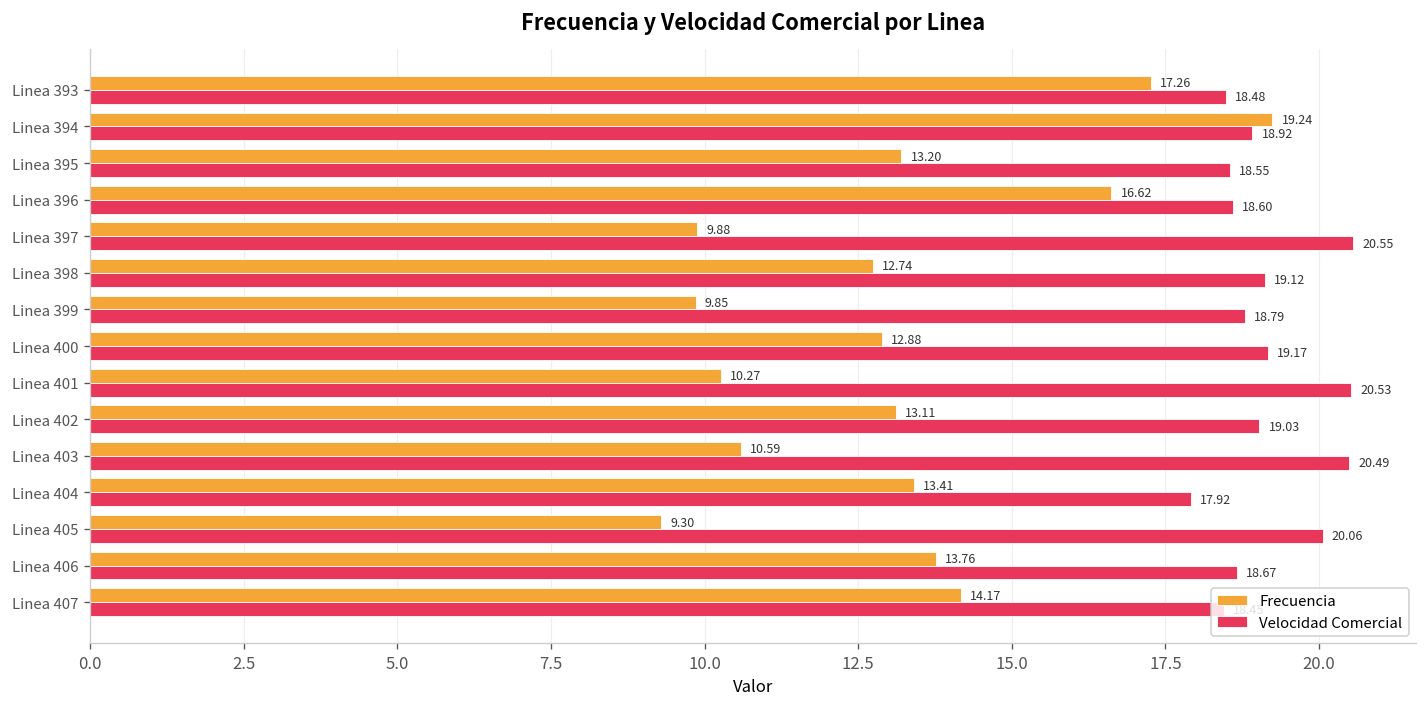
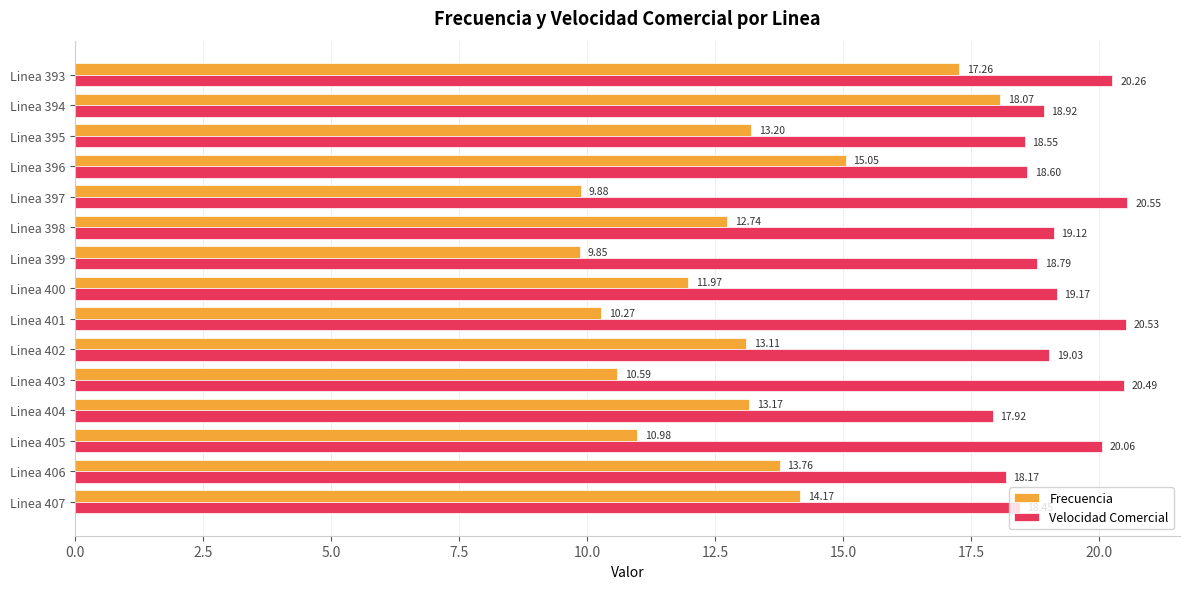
  {
    "Frecuencia": {
      "Linea 393": 17.26,
-     "Linea 394": 19.24,
+     "Linea 394": 18.07,
      "Linea 395": 13.20,
-     "Linea 396": 16.62,
+     "Linea 396": 15.05,
      "Linea 397": 9.88,
      "Linea 398": 12.74,
      "Linea 399": 9.85,
-     "Linea 400": 12.88,
+     "Linea 400": 11.97,
      "Linea 401": 10.27,
      "Linea 402": 13.11,
      "Linea 403": 10.59,
-     "Linea 404": 13.41,
-     "Linea 405": 9.30,
+     "Linea 404": 13.17,
+     "Linea 405": 10.98,
      "Linea 406": 13.76,
      "Linea 407": 14.17
    },
    "Velocidad Comercial": {
-     "Linea 393": 18.48,
+     "Linea 393": 20.26,
      "Linea 394": 18.92,
      "Linea 395": 18.55,
      "Linea 396": 18.60,
      "Linea 397": 20.55,
      "Linea 398": 19.12,
      "Linea 399": 18.79,
      "Linea 400": 19.17,
      "Linea 401": 20.53,
      "Linea 402": 19.03,
      "Linea 403": 20.49,
      "Linea 404": 17.92,
      "Linea 405": 20.06,
-     "Linea 406": 18.67
+     "Linea 406": 18.17
    }
  }
